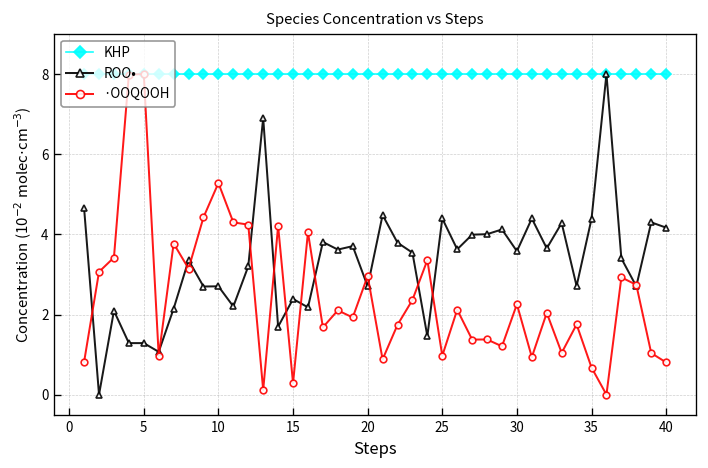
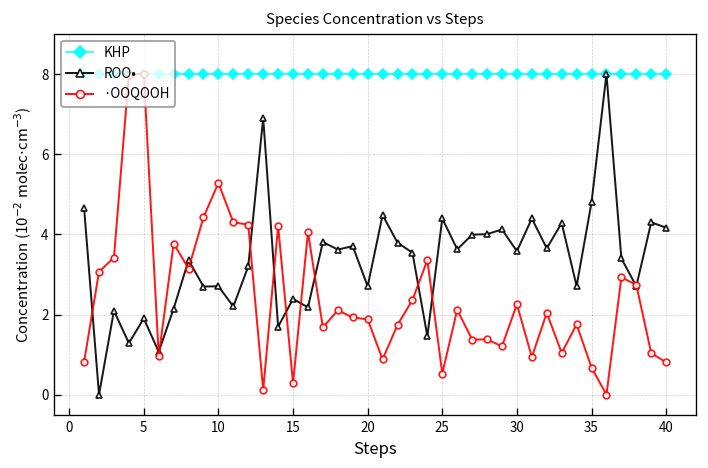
  {
    "KHP": {
      "10": 8.0,
      "15": 8.0,
      "20": 8.0,
      "25": 8.0,
      "30": 8.0,
      "35": 8.0,
      "40": 8.0
    },
    "ROO•": {
-     "5": 1.3,
+     "5": 1.9,
      "10": 2.7,
      "15": 2.4,
      "20": 2.7,
      "25": 4.4,
      "30": 3.6,
-     "35": 4.4,
+     "35": 4.8,
      "40": 4.2
    },
    "·OOQOOH": {
      "10": 5.3,
      "15": 0.3,
-     "20": 3.0,
-     "25": 1.0,
+     "20": 1.9,
+     "25": 0.5,
      "30": 2.3,
      "35": 0.7,
      "40": 0.8
    }
  }
